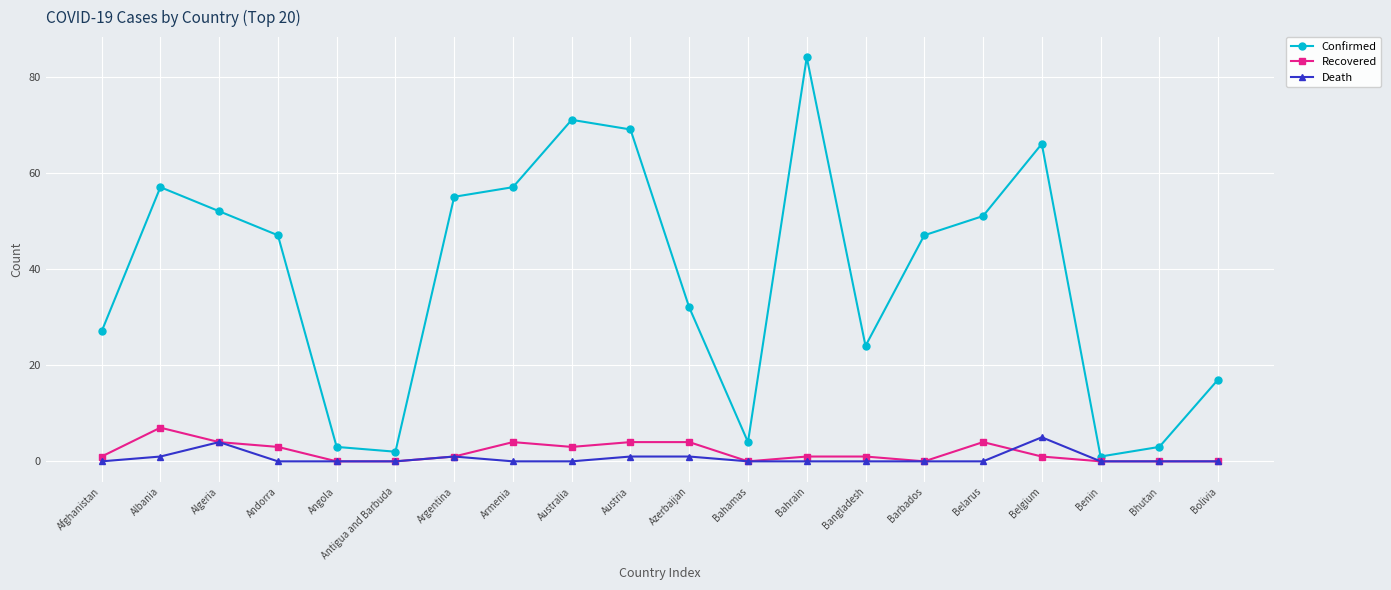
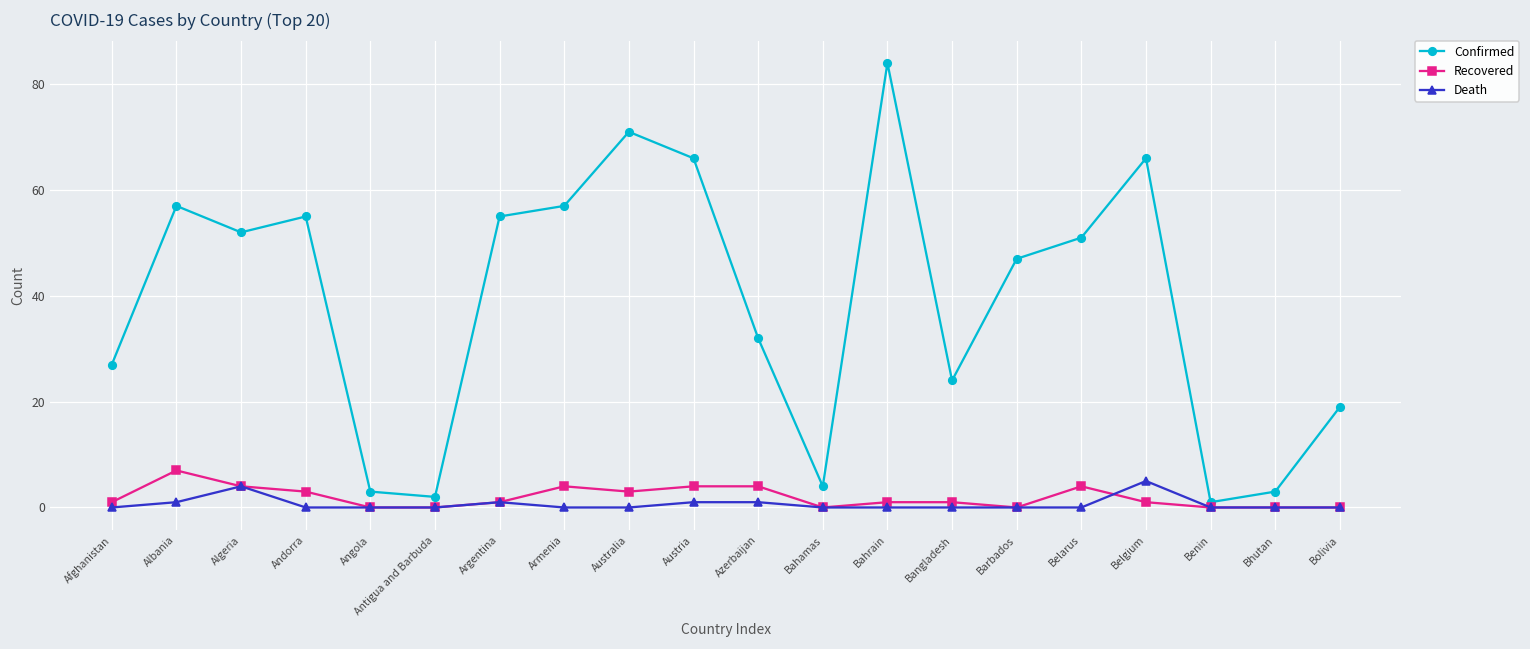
  {
    "Confirmed": {
      "Afghanistan": 27,
      "Albania": 57,
      "Algeria": 52,
-     "Andorra": 47,
+     "Andorra": 55,
      "Angola": 3,
      "Antigua and Barbuda": 2,
      "Argentina": 55,
      "Armenia": 57,
      "Australia": 71,
-     "Austria": 69,
+     "Austria": 66,
      "Azerbaijan": 32,
      "Bahamas": 4,
      "Bahrain": 84,
      "Bangladesh": 24,
      "Barbados": 47,
      "Belarus": 51,
      "Belgium": 66,
      "Benin": 1,
      "Bhutan": 3,
-     "Bolivia": 17
+     "Bolivia": 19
    },
    "Recovered": {
      "Afghanistan": 1,
      "Albania": 7,
      "Andorra": 3,
      "Armenia": 4,
      "Australia": 3,
      "Austria": 4,
      "Azerbaijan": 4,
      "Bahrain": 1,
      "Bangladesh": 1,
      "Belarus": 4,
      "Belgium": 1
    },
    "Death": {
      "Afghanistan": 0,
      "Albania": 1,
      "Andorra": 0,
      "Armenia": 0,
      "Australia": 0,
      "Austria": 1,
      "Azerbaijan": 1,
      "Bahrain": 0,
      "Bangladesh": 0,
      "Belarus": 0,
      "Belgium": 5
    }
  }
